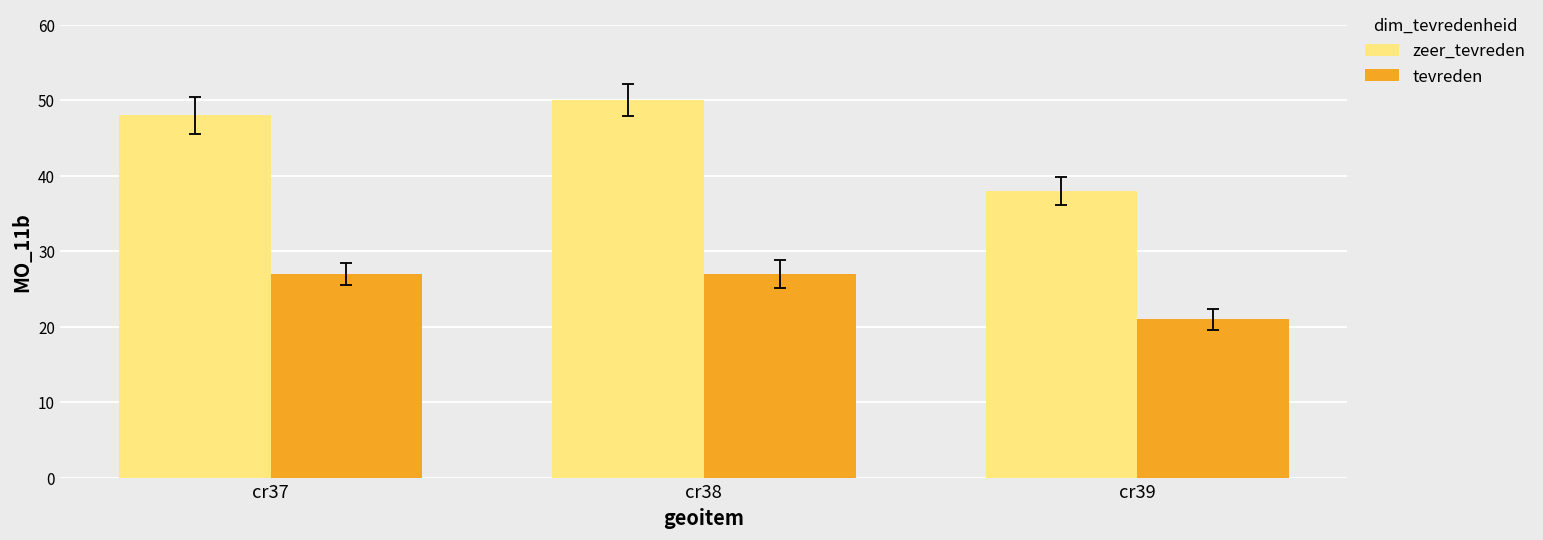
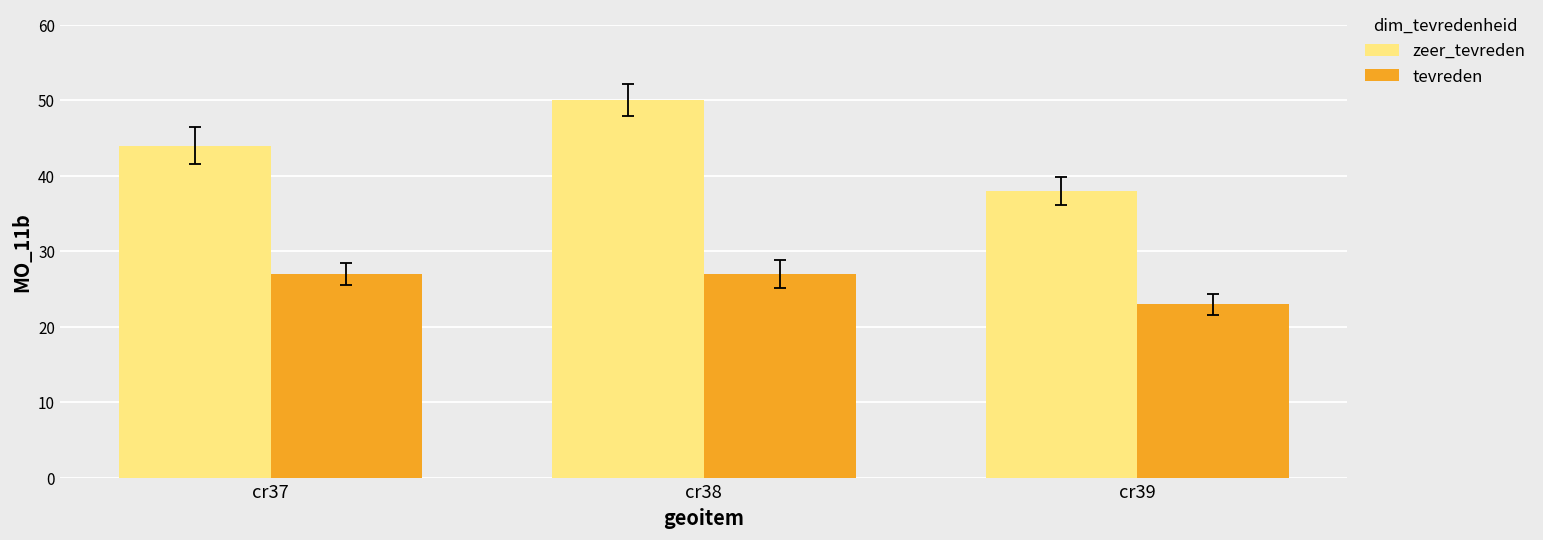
  {
    "zeer_tevreden": {
-     "cr37": 48,
+     "cr37": 44,
      "cr38": 50,
      "cr39": 38
    },
    "tevreden": {
      "cr37": 27,
      "cr38": 27,
-     "cr39": 21
+     "cr39": 23
    }
  }
